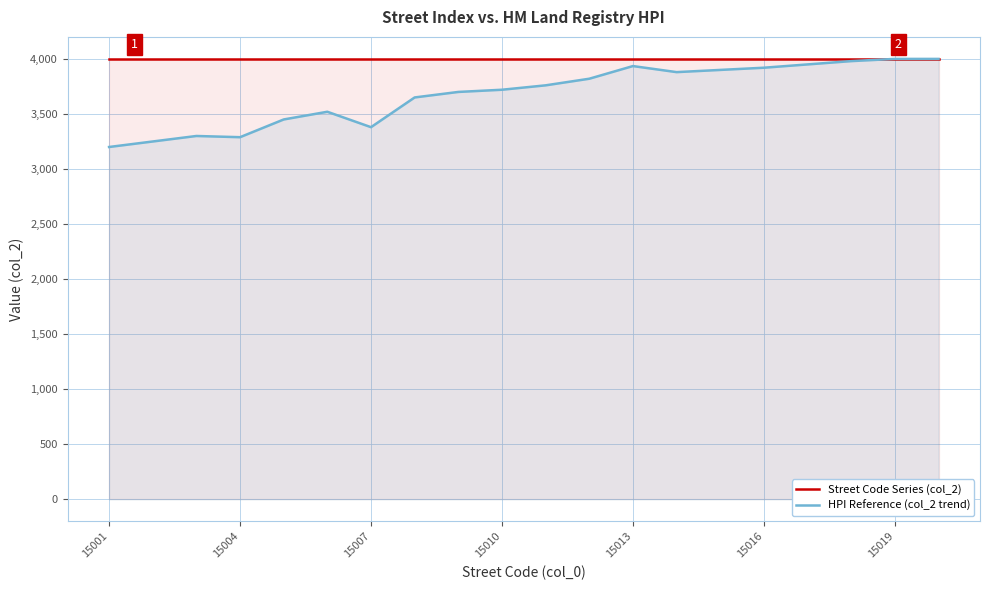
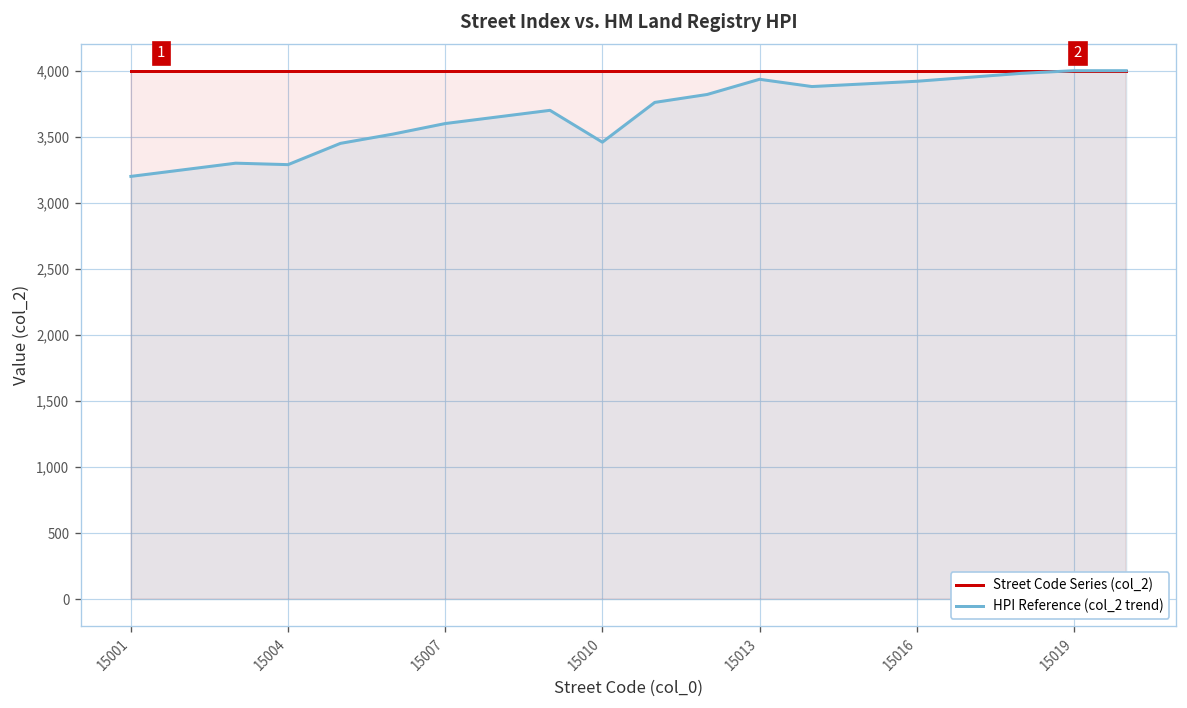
  {
    "Street Code Series (col_2)": {
      "15001": "4,000",
      "15004": "4,000",
      "15007": "4,000",
      "15010": "4,000",
      "15013": "4,000",
      "15016": "4,000"
    },
    "HPI Reference (col_2 trend)": {
      "15001": "3,200",
      "15004": "3,290",
-     "15007": "3,380",
-     "15010": "3,720",
+     "15007": "3,600",
+     "15010": "3,460",
      "15013": "3,940",
      "15016": "3,920"
    }
  }
